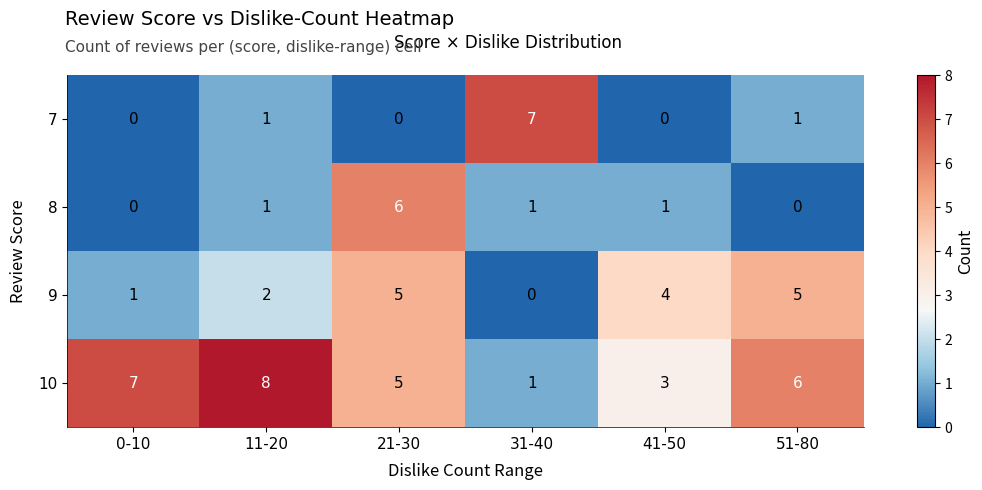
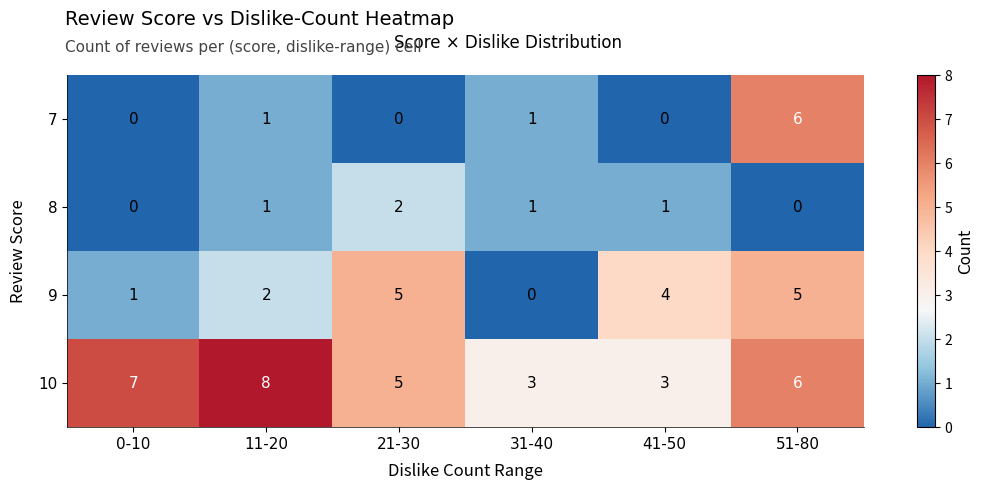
  {
    "7": {
      "0-10": 0,
      "11-20": 1,
      "21-30": 0,
-     "31-40": 7,
+     "31-40": 1,
      "41-50": 0,
-     "51-80": 1
+     "51-80": 6
    },
    "8": {
      "0-10": 0,
      "11-20": 1,
-     "21-30": 6,
+     "21-30": 2,
      "31-40": 1,
      "41-50": 1,
      "51-80": 0
    },
    "9": {
      "0-10": 1,
      "11-20": 2,
      "21-30": 5,
      "31-40": 0,
      "41-50": 4,
      "51-80": 5
    },
    "10": {
      "0-10": 7,
      "11-20": 8,
      "21-30": 5,
-     "31-40": 1,
+     "31-40": 3,
      "41-50": 3,
      "51-80": 6
    }
  }
